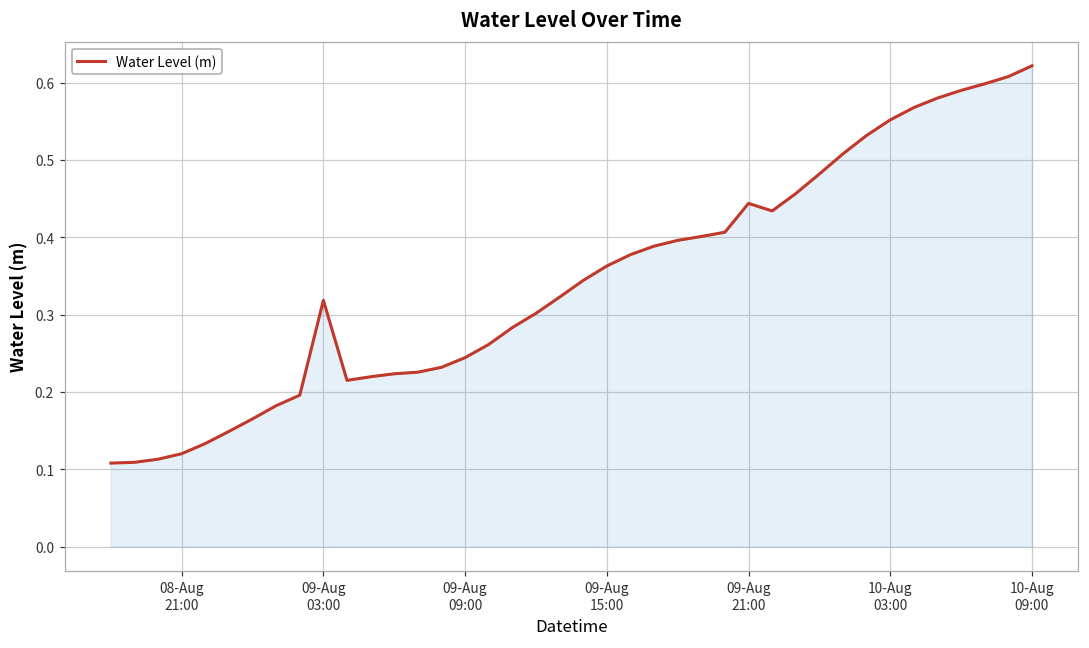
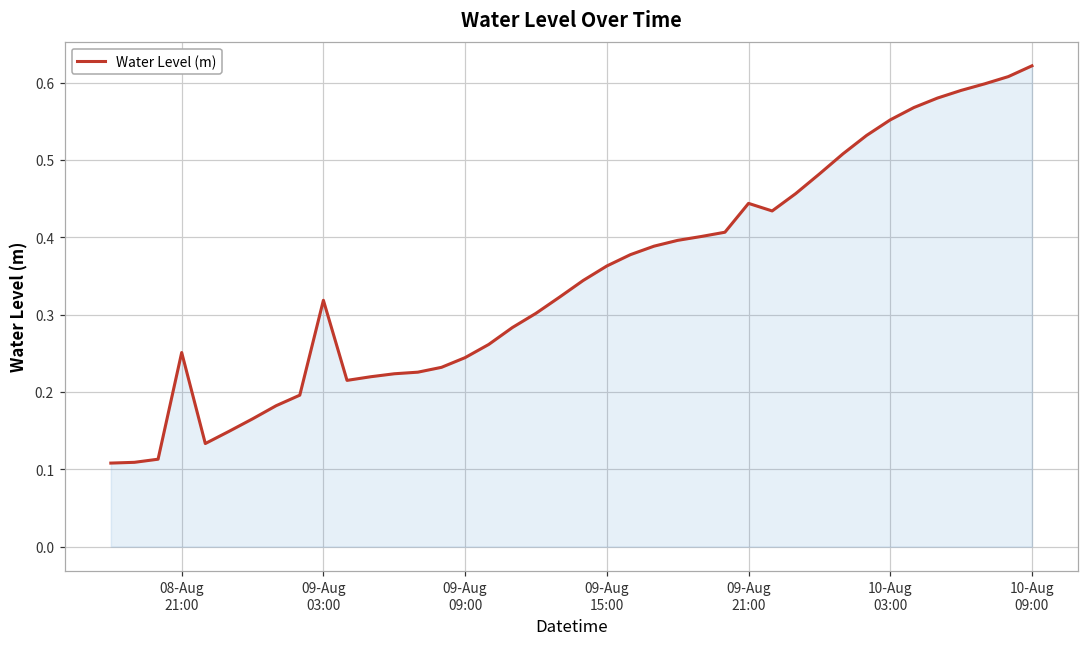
  {
-   "08-Aug 21:00": 0.12,
+   "08-Aug 21:00": 0.25,
    "09-Aug 03:00": 0.32,
    "09-Aug 09:00": 0.24,
    "09-Aug 15:00": 0.36,
    "09-Aug 21:00": 0.44,
    "10-Aug 03:00": 0.55,
    "10-Aug 09:00": 0.62
  }
